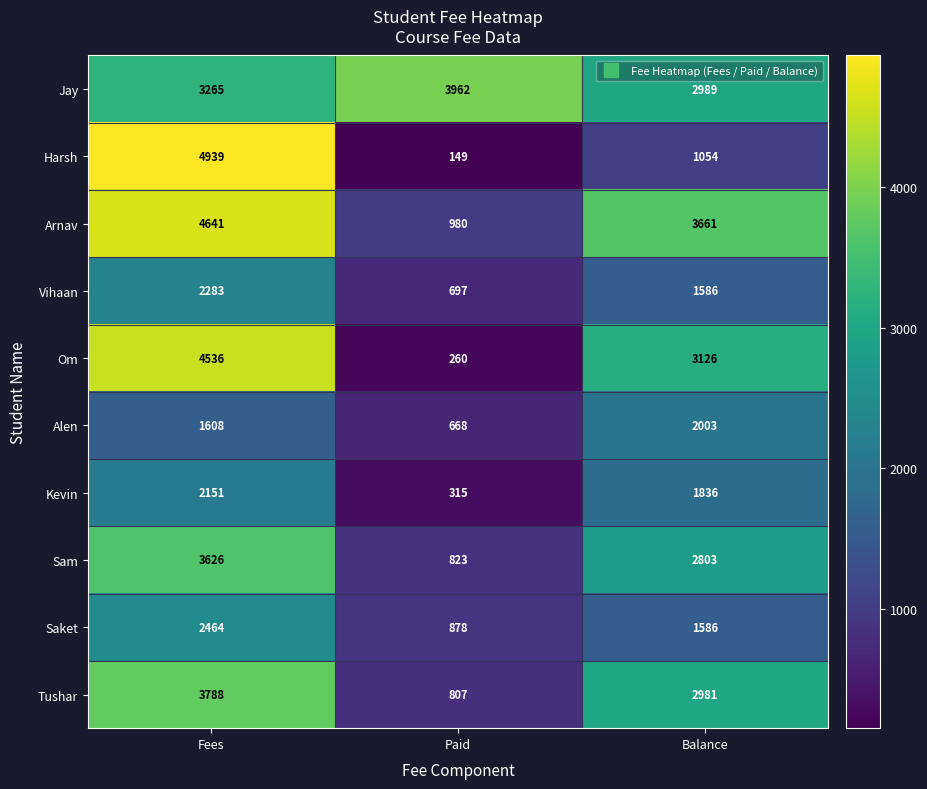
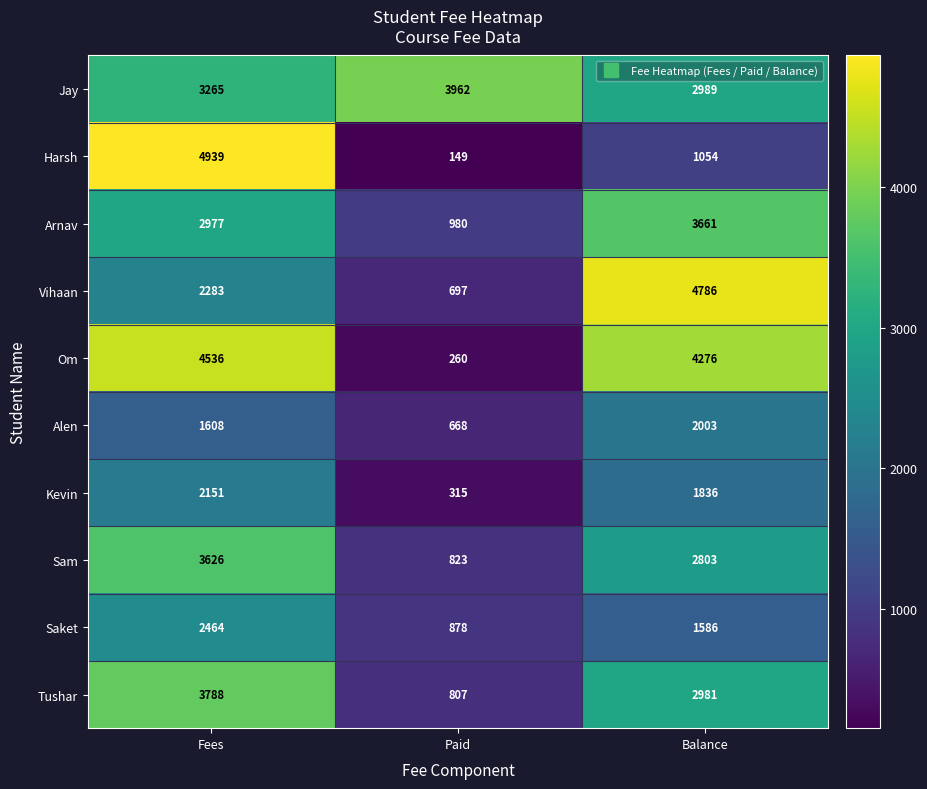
  {
    "Jay": {
      "Fees": 3265,
      "Paid": 3962,
      "Balance": 2989
    },
    "Harsh": {
      "Fees": 4939,
      "Paid": 149,
      "Balance": 1054
    },
    "Arnav": {
-     "Fees": 4641,
+     "Fees": 2977,
      "Paid": 980,
      "Balance": 3661
    },
    "Vihaan": {
      "Fees": 2283,
      "Paid": 697,
-     "Balance": 1586
+     "Balance": 4786
    },
    "Om": {
      "Fees": 4536,
      "Paid": 260,
-     "Balance": 3126
+     "Balance": 4276
    },
    "Alen": {
      "Fees": 1608,
      "Paid": 668,
      "Balance": 2003
    },
    "Kevin": {
      "Fees": 2151,
      "Paid": 315,
      "Balance": 1836
    },
    "Sam": {
      "Fees": 3626,
      "Paid": 823,
      "Balance": 2803
    },
    "Saket": {
      "Fees": 2464,
      "Paid": 878,
      "Balance": 1586
    },
    "Tushar": {
      "Fees": 3788,
      "Paid": 807,
      "Balance": 2981
    }
  }
